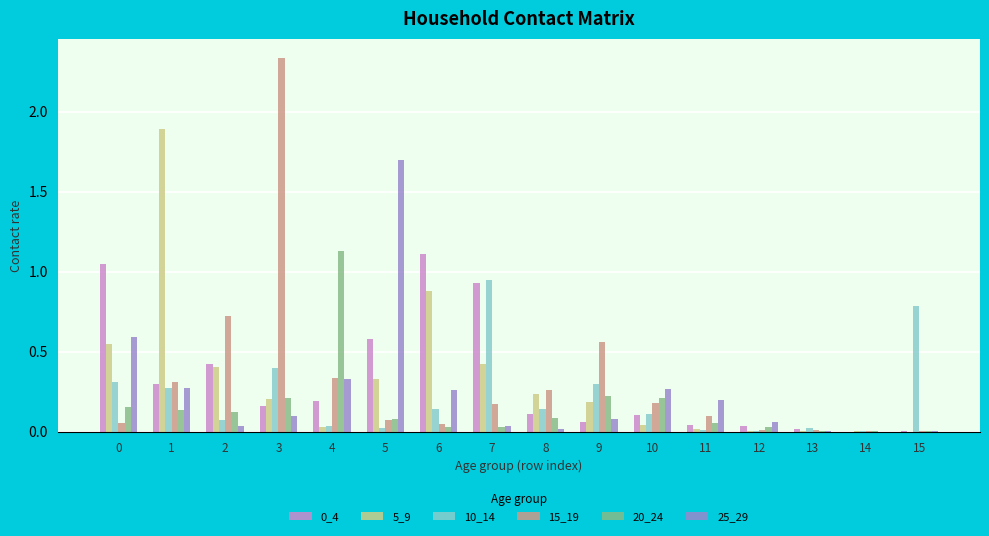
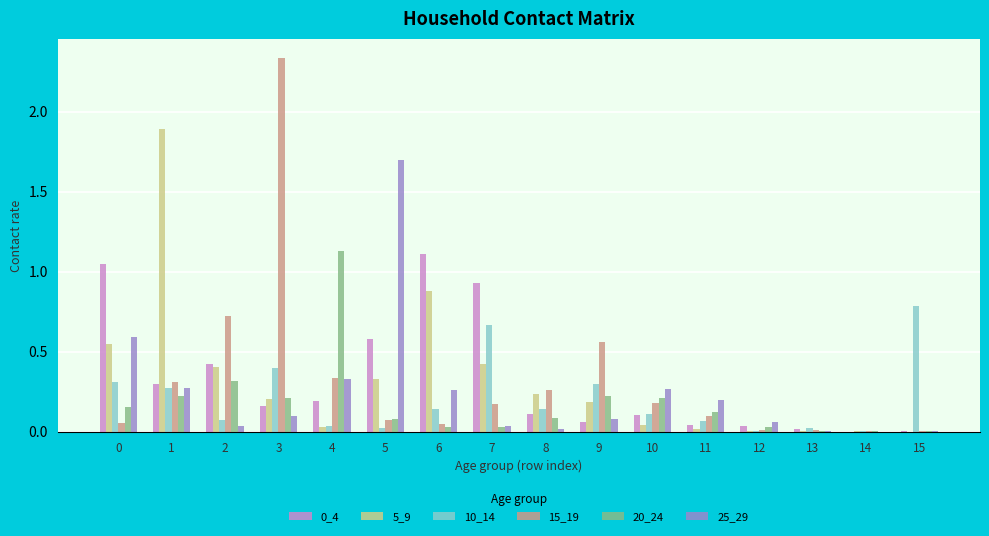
  {
    "10_14": {
      "0": 0.31,
      "1": 0.28,
      "2": 0.07,
      "3": 0.40,
      "4": 0.03,
      "5": 0.03,
      "6": 0.15,
-     "7": 0.95,
+     "7": 0.67,
      "8": 0.14,
      "9": 0.30,
      "10": 0.11,
-     "11": 0.01,
+     "11": 0.07,
      "13": 0.02,
      "15": 0.79
    },
    "20_24": {
      "0": 0.16,
-     "1": 0.14,
-     "2": 0.12,
+     "1": 0.22,
+     "2": 0.32,
      "3": 0.21,
      "4": 1.13,
      "5": 0.08,
      "6": 0.03,
      "7": 0.03,
      "8": 0.09,
      "9": 0.22,
      "10": 0.21,
-     "11": 0.06,
+     "11": 0.13,
      "12": 0.03
    }
  }
